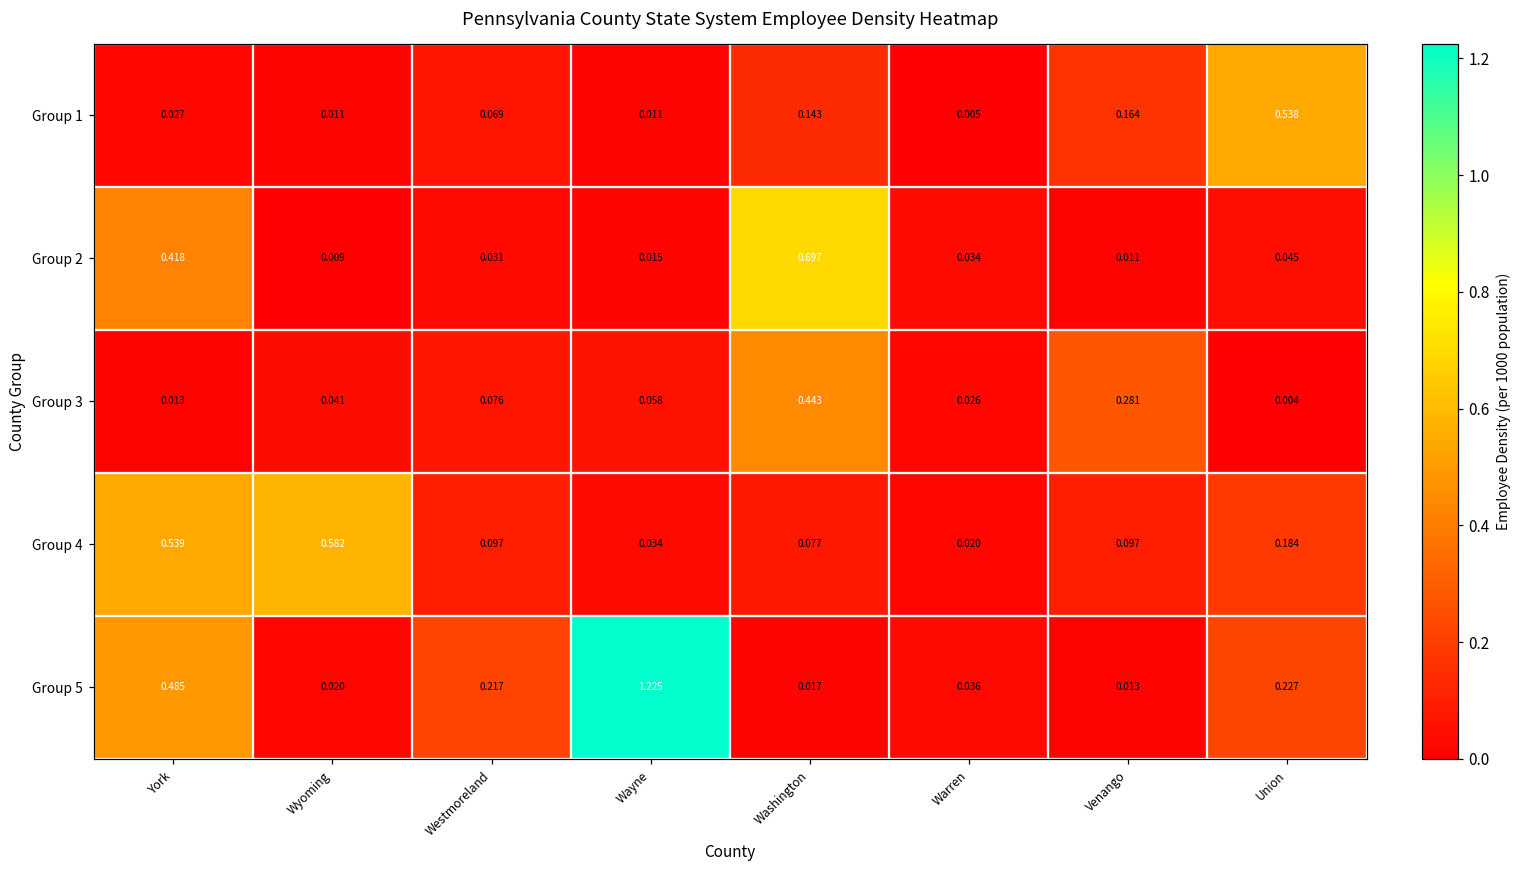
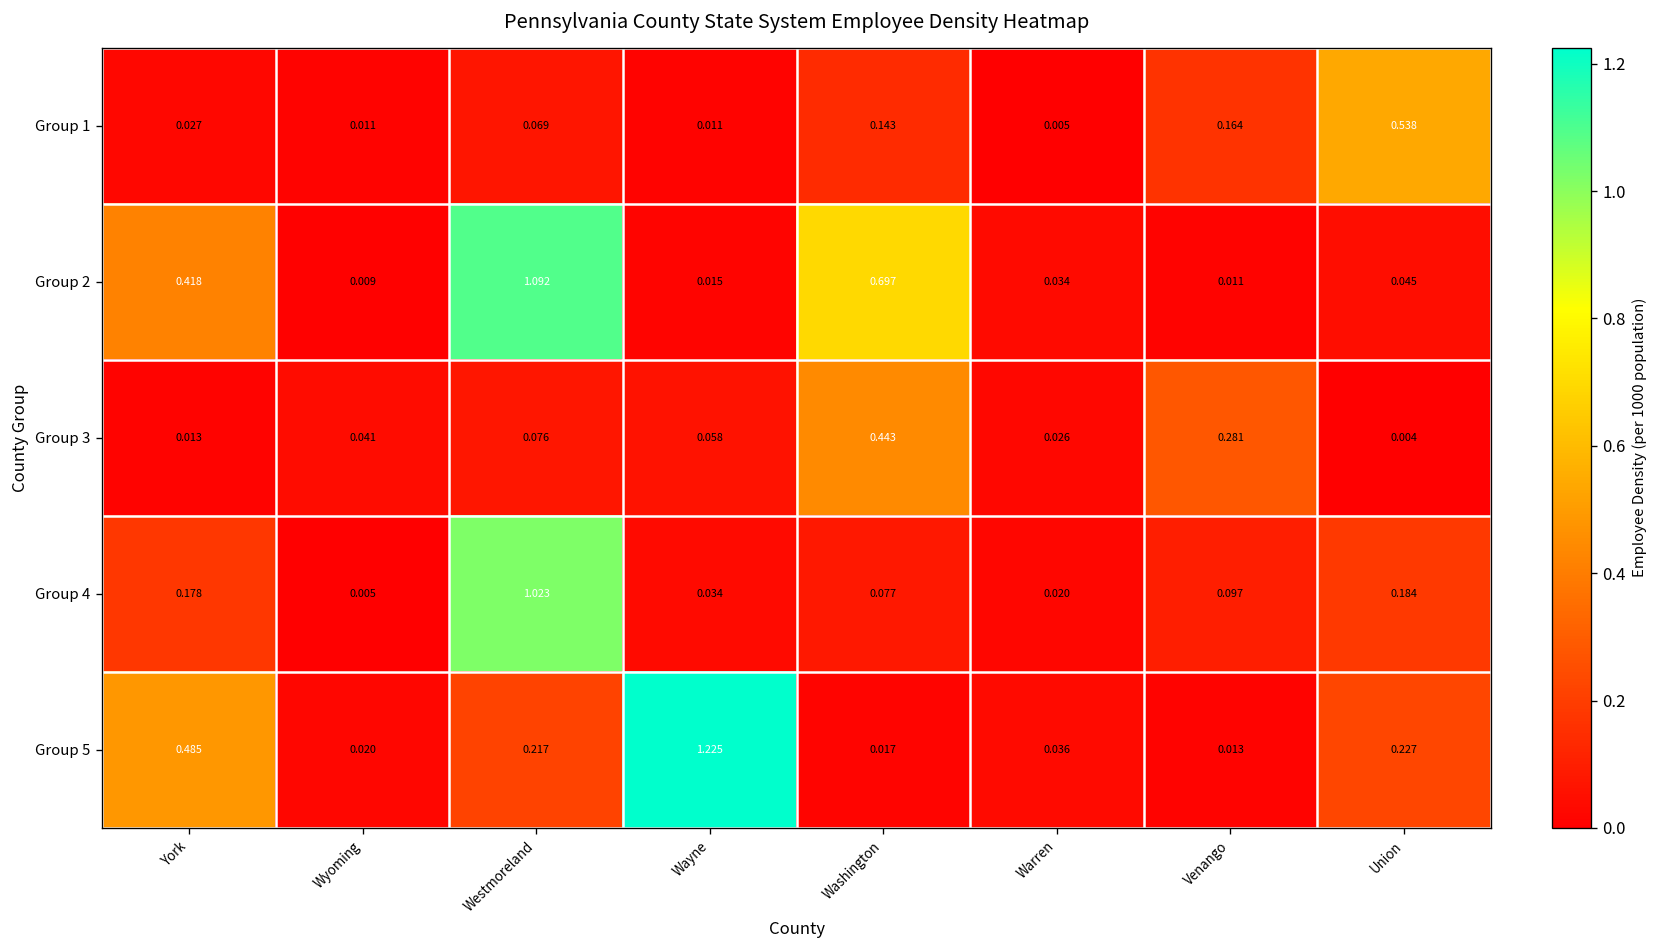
  {
    "Group 1": {
      "York": 0.027,
      "Wyoming": 0.011,
      "Westmoreland": 0.069,
      "Wayne": 0.011,
      "Washington": 0.143,
      "Warren": 0.005,
      "Venango": 0.164,
      "Union": 0.538
    },
    "Group 2": {
      "York": 0.418,
      "Wyoming": 0.009,
-     "Westmoreland": 0.031,
+     "Westmoreland": 1.092,
      "Wayne": 0.015,
      "Washington": 0.697,
      "Warren": 0.034,
      "Venango": 0.011,
      "Union": 0.045
    },
    "Group 3": {
      "York": 0.013,
      "Wyoming": 0.041,
      "Westmoreland": 0.076,
      "Wayne": 0.058,
      "Washington": 0.443,
      "Warren": 0.026,
      "Venango": 0.281,
      "Union": 0.004
    },
    "Group 4": {
-     "York": 0.539,
-     "Wyoming": 0.582,
-     "Westmoreland": 0.097,
+     "York": 0.178,
+     "Wyoming": 0.005,
+     "Westmoreland": 1.023,
      "Wayne": 0.034,
      "Washington": 0.077,
      "Warren": 0.020,
      "Venango": 0.097,
      "Union": 0.184
    },
    "Group 5": {
      "York": 0.485,
      "Wyoming": 0.020,
      "Westmoreland": 0.217,
      "Wayne": 1.225,
      "Washington": 0.017,
      "Warren": 0.036,
      "Venango": 0.013,
      "Union": 0.227
    }
  }
